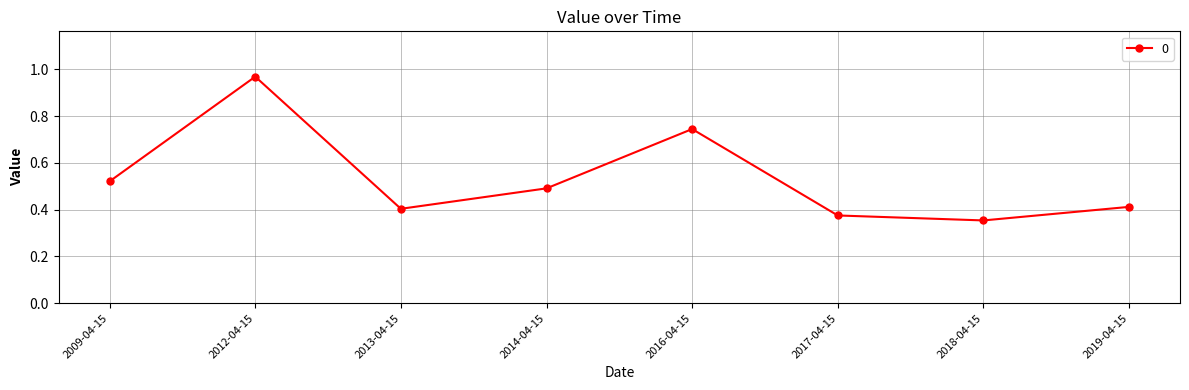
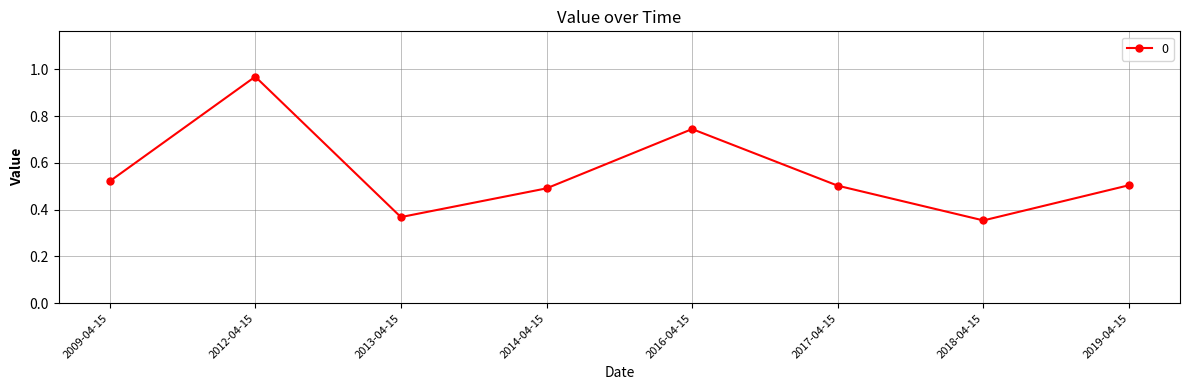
  {
    "2009-04-15": 0.52,
    "2012-04-15": 0.97,
-   "2013-04-15": 0.40,
+   "2013-04-15": 0.37,
    "2014-04-15": 0.49,
    "2016-04-15": 0.74,
-   "2017-04-15": 0.38,
+   "2017-04-15": 0.50,
    "2018-04-15": 0.35,
-   "2019-04-15": 0.41
+   "2019-04-15": 0.50
  }
